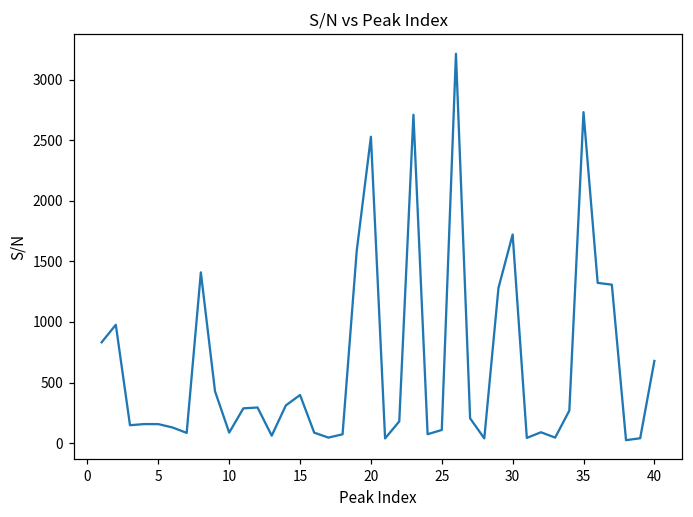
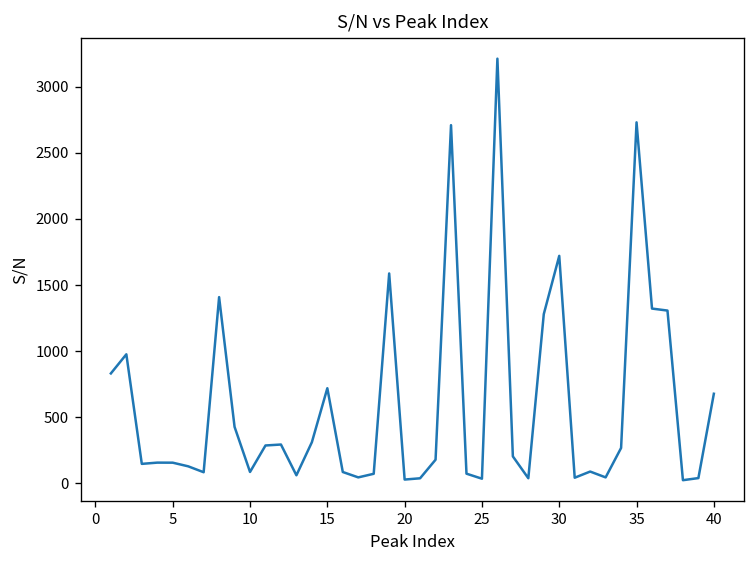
  {
    "5": 160,
    "10": 90,
-   "15": 400,
-   "20": 2530,
-   "25": 110,
+   "15": 720,
+   "20": 30,
+   "25": 40,
    "30": 1720,
    "35": 2730,
    "40": 680
  }
